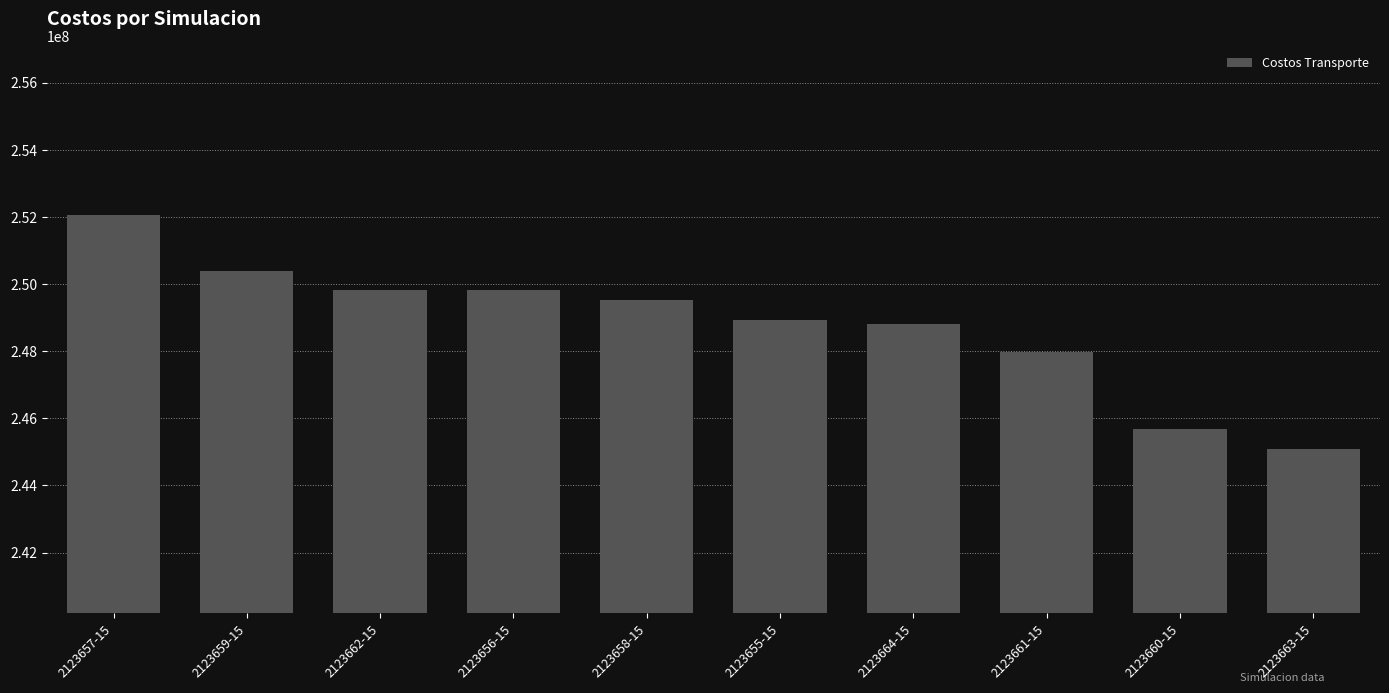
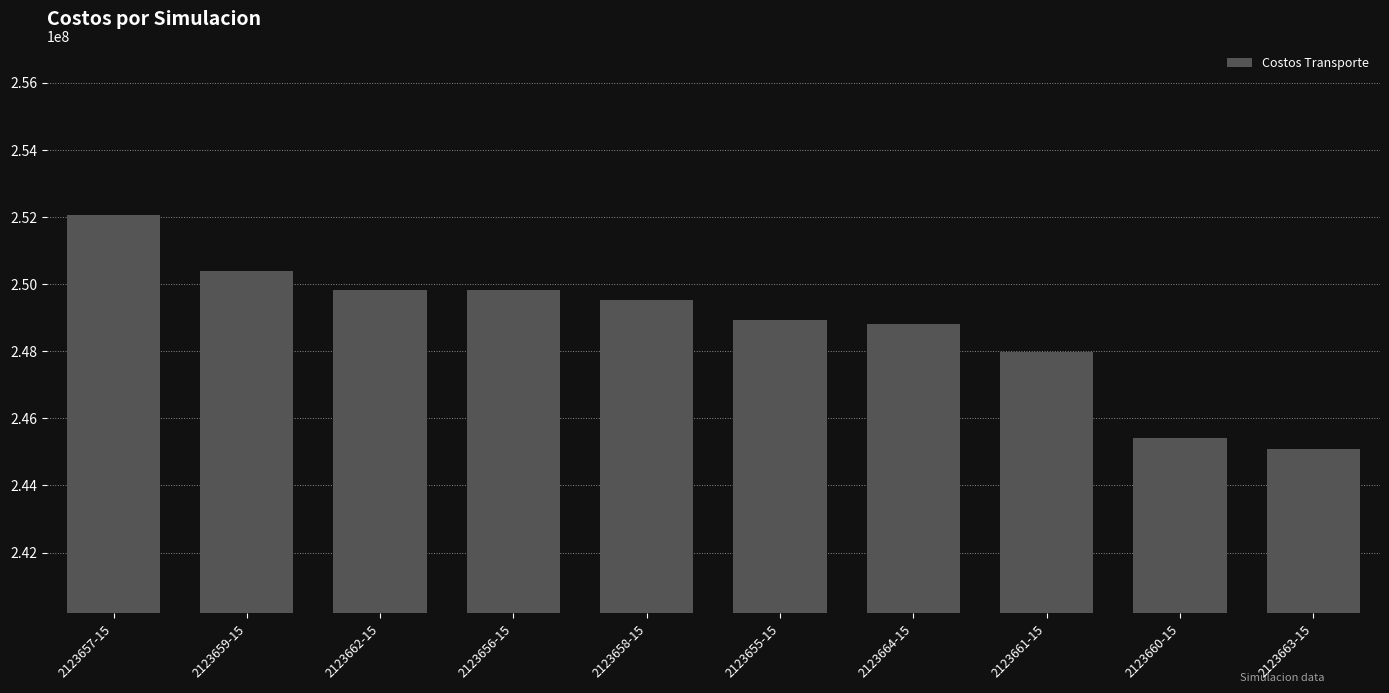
  {
    "2123657-15": 252100000,
    "2123659-15": 250400000,
    "2123662-15": 249800000,
    "2123656-15": 249800000,
    "2123658-15": 249500000,
    "2123655-15": 248900000,
    "2123664-15": 248800000,
    "2123661-15": 248000000,
-   "2123660-15": 245700000,
+   "2123660-15": 245400000,
    "2123663-15": 245100000
  }
